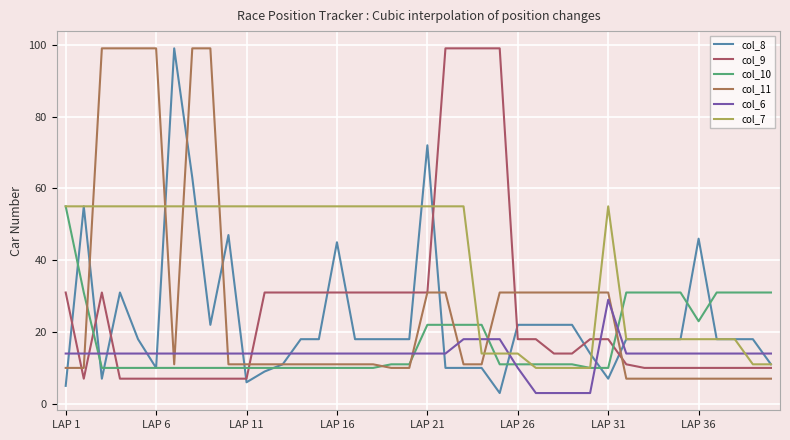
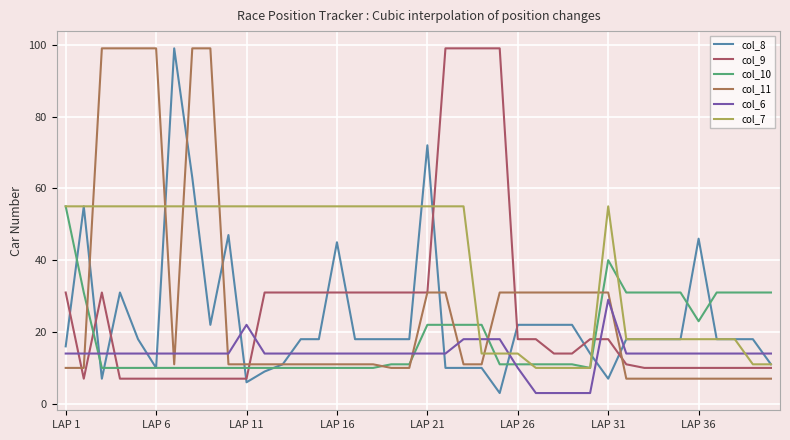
  {
    "col_8": {
-     "LAP 1": 5,
+     "LAP 1": 16,
      "LAP 11": 6,
      "LAP 16": 45,
      "LAP 21": 72,
      "LAP 26": 22,
      "LAP 31": 7,
      "LAP 36": 46
    },
    "col_10": {
      "LAP 11": 10,
      "LAP 16": 10,
      "LAP 21": 22,
      "LAP 26": 11,
-     "LAP 31": 10,
+     "LAP 31": 40,
      "LAP 36": 23
    },
    "col_6": {
      "LAP 1": 14,
      "LAP 6": 14,
-     "LAP 11": 14,
+     "LAP 11": 22,
      "LAP 16": 14,
      "LAP 21": 14,
      "LAP 26": 10,
      "LAP 31": 29,
      "LAP 36": 14
    }
  }
